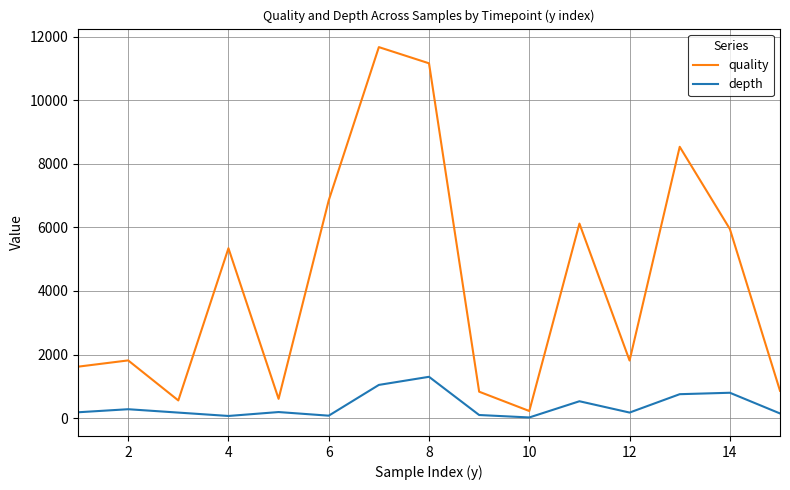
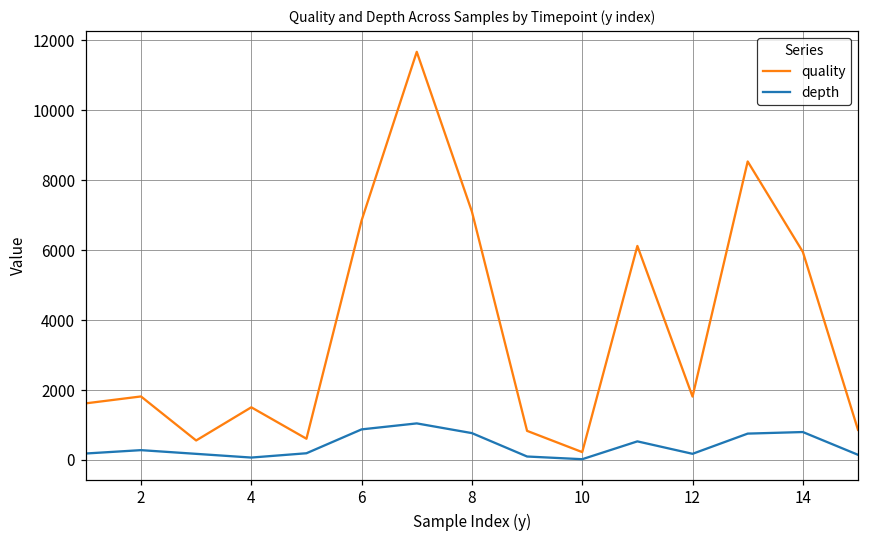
  {
    "quality": {
      "2": 1800,
-     "4": 5300,
+     "4": 1500,
      "6": 6900,
-     "8": 11200,
+     "8": 7100,
      "10": 200,
      "12": 1800,
      "14": 6000
    },
    "depth": {
      "2": 300,
      "4": 100,
-     "6": 100,
-     "8": 1300,
+     "6": 900,
+     "8": 800,
      "10": 0,
      "12": 200,
      "14": 800
    }
  }
